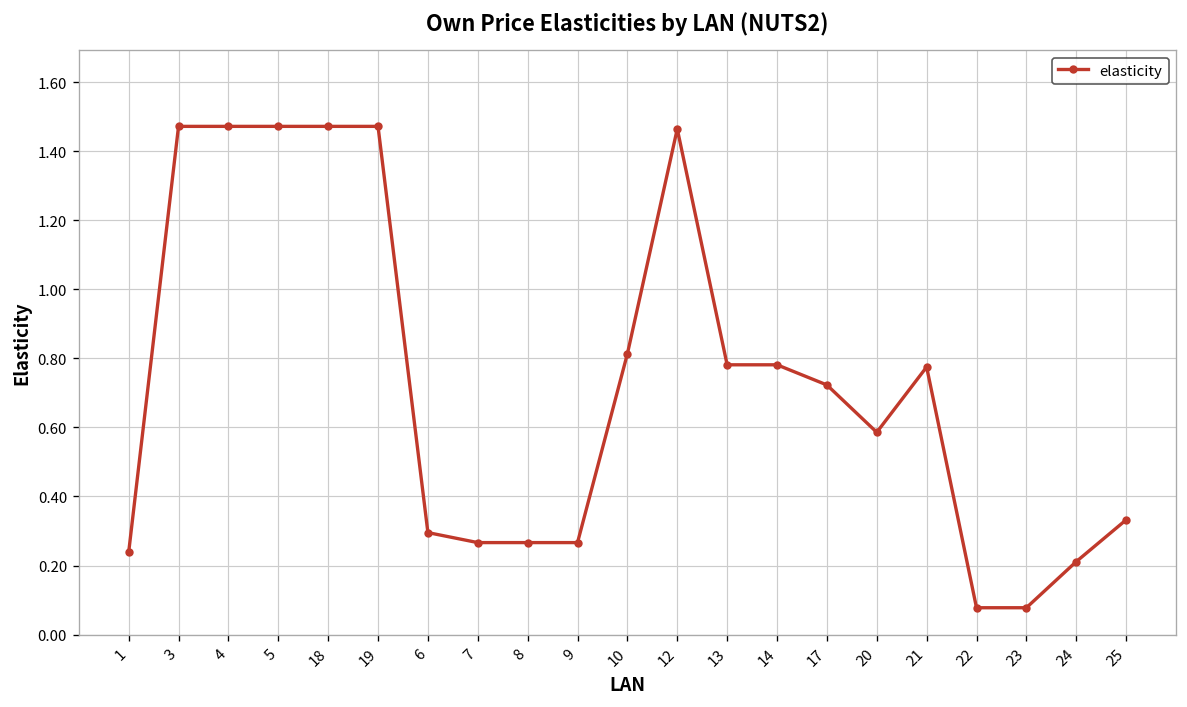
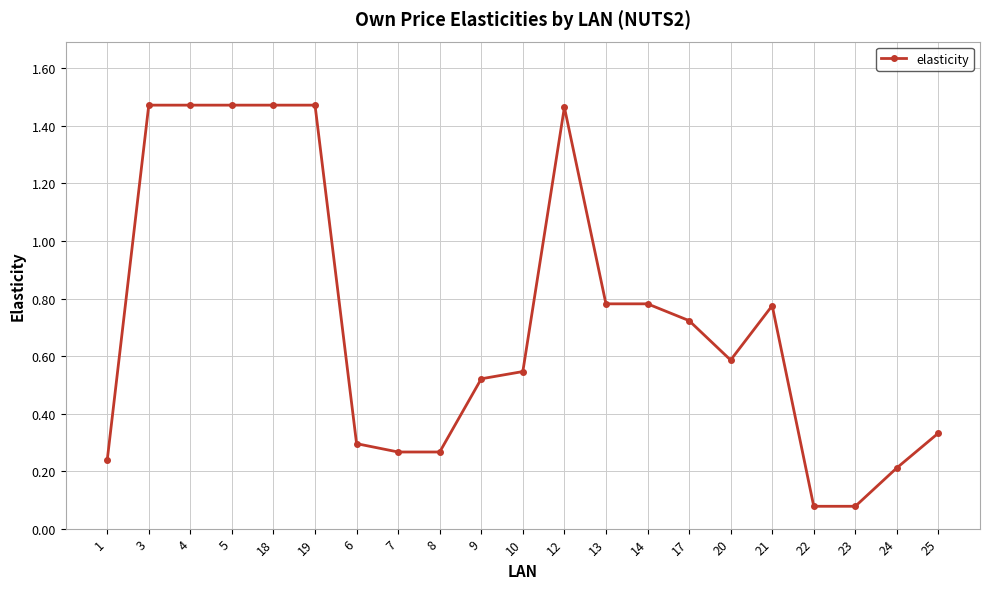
  {
    "1": 0.24,
    "3": 1.47,
    "4": 1.47,
    "5": 1.47,
    "18": 1.47,
    "19": 1.47,
    "6": 0.30,
    "7": 0.27,
    "8": 0.27,
-   "9": 0.27,
-   "10": 0.81,
+   "9": 0.52,
+   "10": 0.55,
    "12": 1.46,
    "13": 0.78,
    "14": 0.78,
    "17": 0.72,
    "20": 0.59,
    "21": 0.78,
    "22": 0.08,
    "23": 0.08,
    "24": 0.21,
    "25": 0.33
  }
